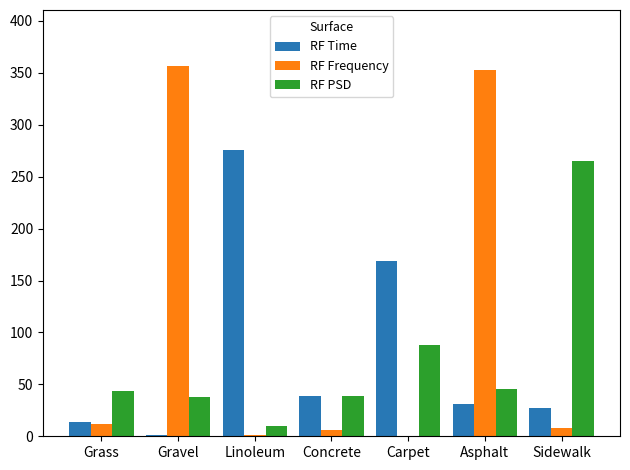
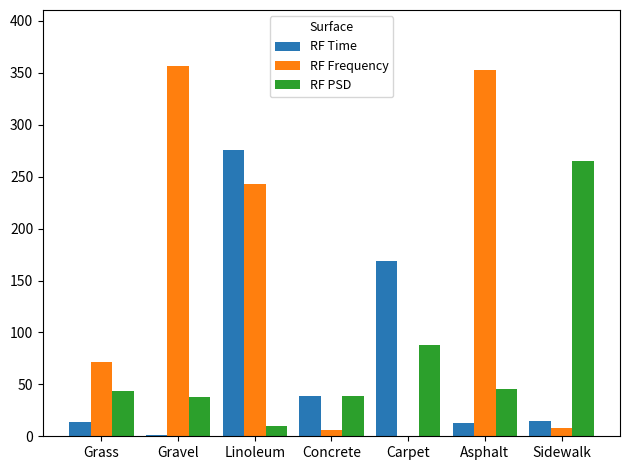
  {
    "RF Time": {
      "Grass": 14,
      "Linoleum": 276,
      "Concrete": 39,
      "Carpet": 169,
-     "Asphalt": 31,
-     "Sidewalk": 27
+     "Asphalt": 13,
+     "Sidewalk": 15
    },
    "RF Frequency": {
-     "Grass": 12,
+     "Grass": 72,
      "Gravel": 357,
-     "Linoleum": 1,
+     "Linoleum": 243,
      "Concrete": 6,
      "Carpet": 0,
      "Asphalt": 353,
      "Sidewalk": 8
    },
    "RF PSD": {
      "Grass": 44,
      "Gravel": 38,
      "Linoleum": 10,
      "Concrete": 39,
      "Carpet": 88,
      "Asphalt": 46,
      "Sidewalk": 265
    }
  }
